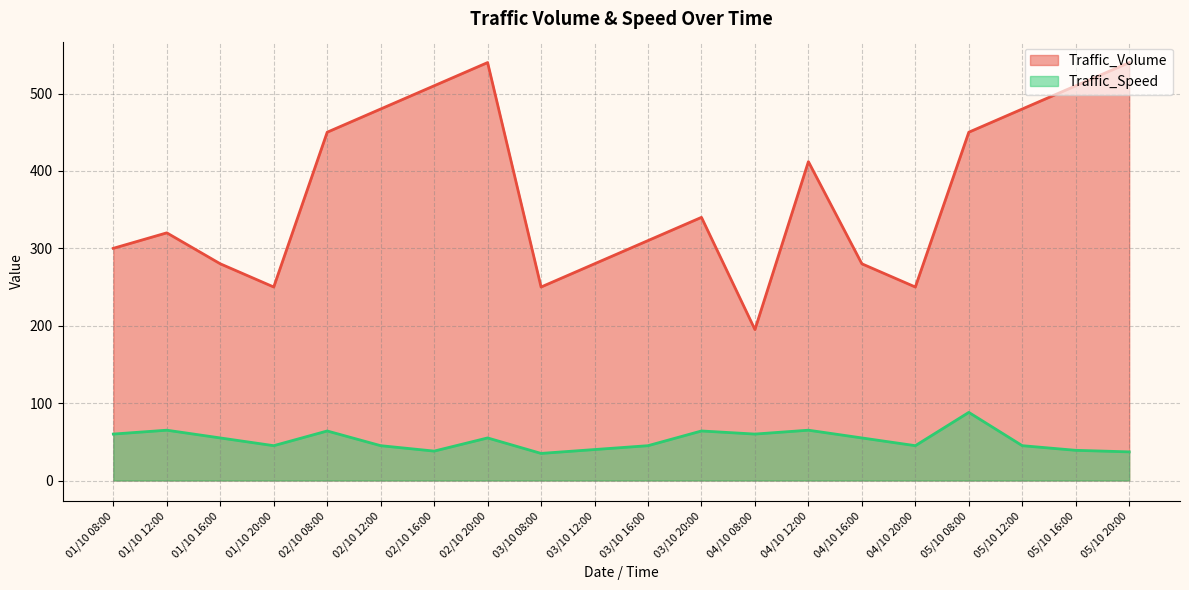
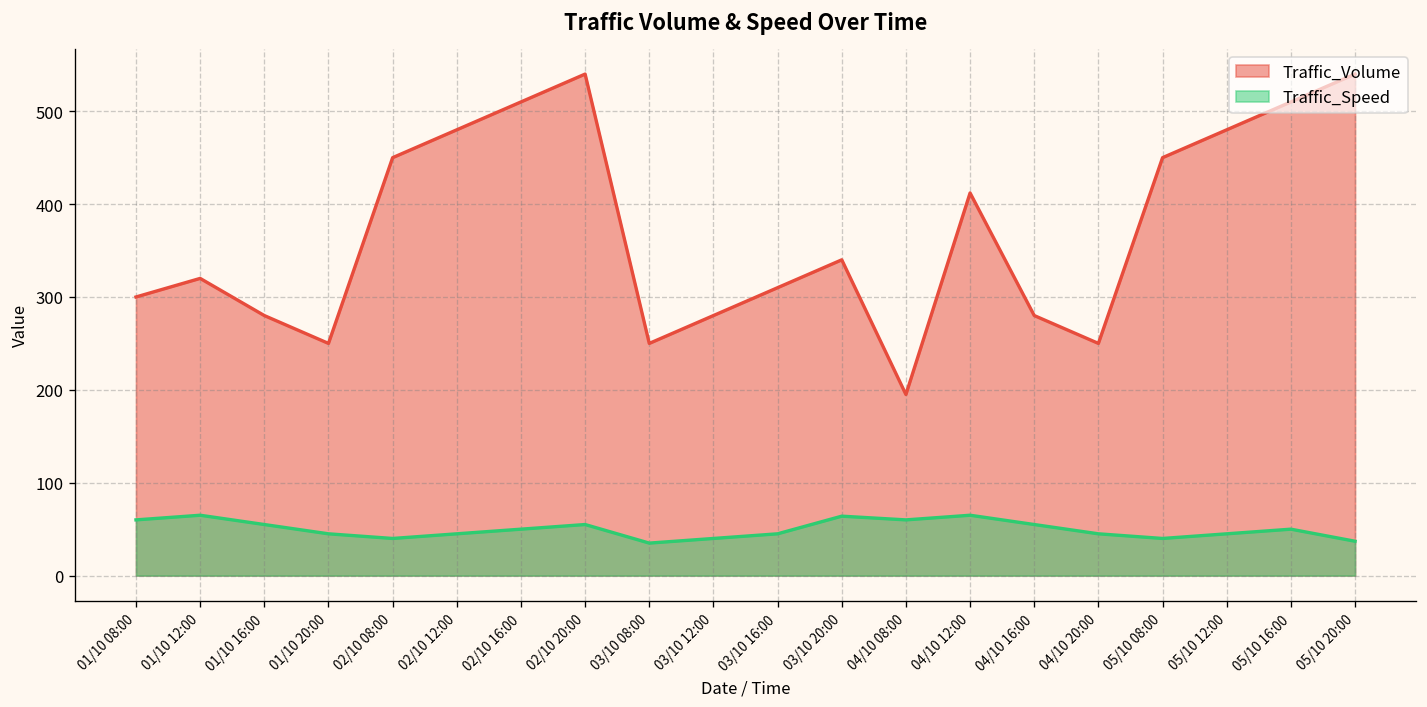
  {
    "Traffic_Volume": {
      "01/10 08:00": 300,
      "01/10 12:00": 320,
      "01/10 16:00": 280,
      "01/10 20:00": 250,
      "02/10 08:00": 450,
      "02/10 12:00": 480,
      "02/10 16:00": 510,
      "02/10 20:00": 540,
      "03/10 08:00": 250,
      "03/10 12:00": 280,
      "03/10 16:00": 310,
      "03/10 20:00": 340,
      "04/10 08:00": 200,
      "04/10 12:00": 410,
      "04/10 16:00": 280,
      "04/10 20:00": 250,
      "05/10 08:00": 450,
      "05/10 12:00": 480
    },
    "Traffic_Speed": {
      "01/10 08:00": 60,
      "01/10 12:00": 70,
      "01/10 16:00": 60,
      "01/10 20:00": 50,
-     "02/10 08:00": 60,
+     "02/10 08:00": 40,
      "02/10 12:00": 50,
-     "02/10 16:00": 40,
+     "02/10 16:00": 50,
      "02/10 20:00": 60,
      "03/10 08:00": 40,
      "03/10 12:00": 40,
      "03/10 16:00": 50,
      "03/10 20:00": 60,
      "04/10 08:00": 60,
      "04/10 12:00": 70,
      "04/10 16:00": 60,
      "04/10 20:00": 50,
-     "05/10 08:00": 90,
+     "05/10 08:00": 40,
      "05/10 12:00": 50,
-     "05/10 16:00": 40,
+     "05/10 16:00": 50,
      "05/10 20:00": 40
    }
  }
